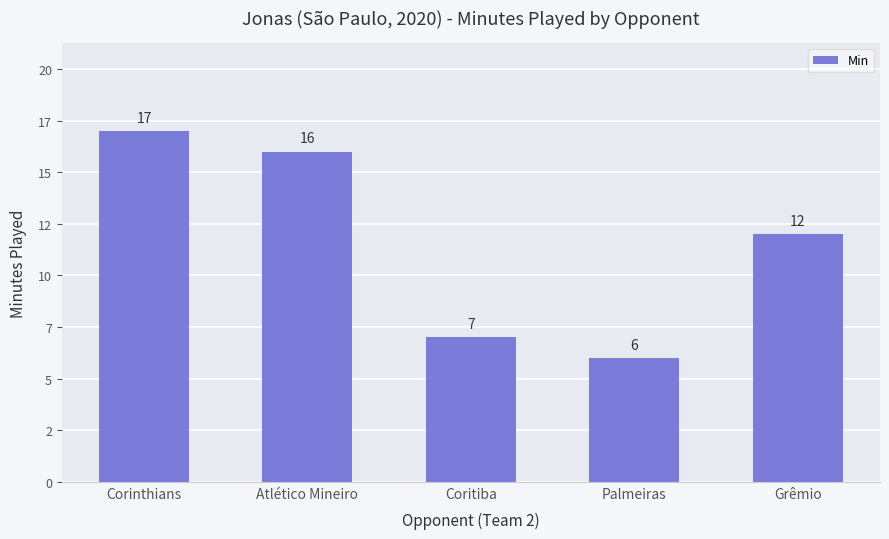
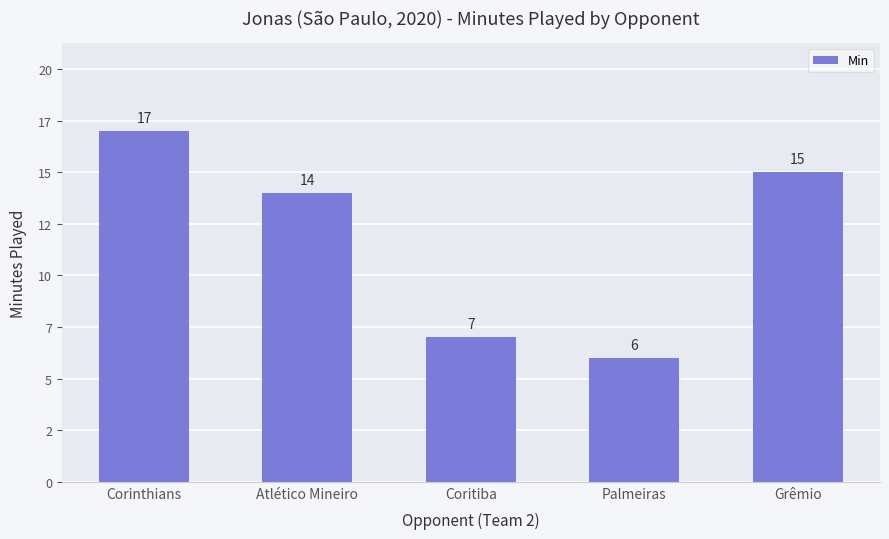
  {
    "Corinthians": 17,
-   "Atlético Mineiro": 16,
+   "Atlético Mineiro": 14,
    "Coritiba": 7,
    "Palmeiras": 6,
-   "Grêmio": 12
+   "Grêmio": 15
  }
